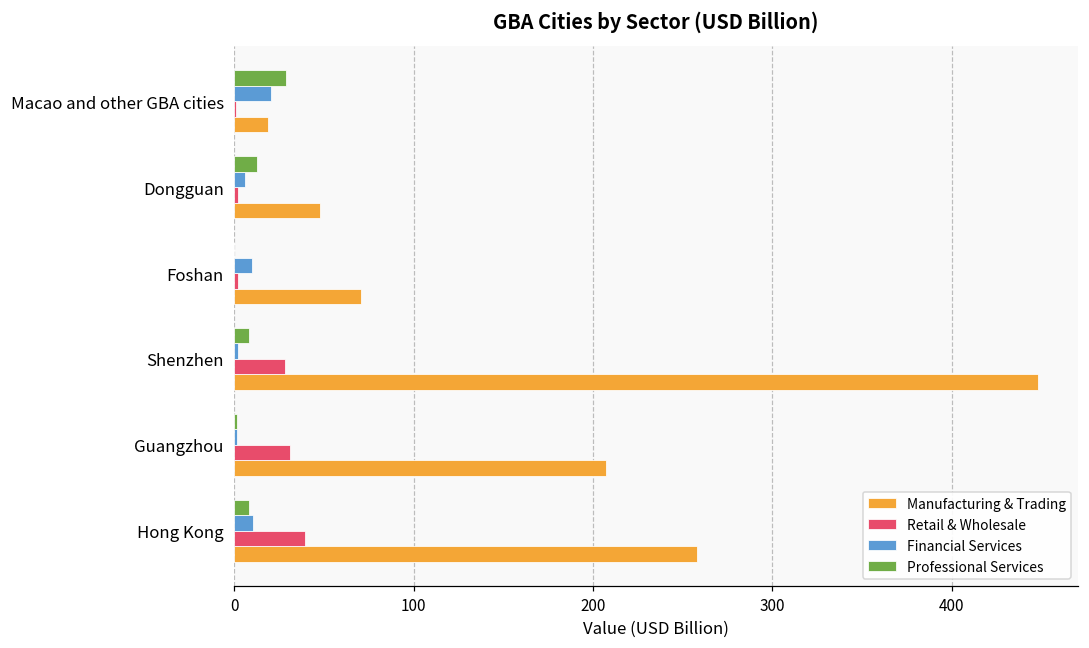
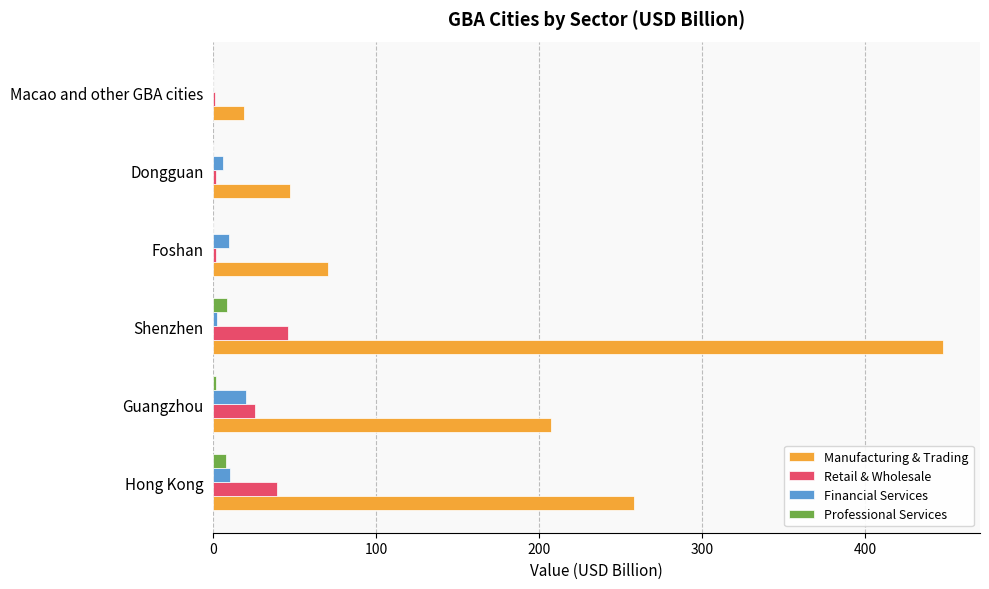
  {
    "Manufacturing & Trading": {
      "Macao and other GBA cities": 19,
      "Dongguan": 47,
      "Foshan": 71,
      "Shenzhen": 448,
      "Guangzhou": 207,
      "Hong Kong": 258
    },
    "Retail & Wholesale": {
      "Dongguan": 2,
      "Foshan": 2,
-     "Shenzhen": 28,
-     "Guangzhou": 31,
+     "Shenzhen": 46,
+     "Guangzhou": 26,
      "Hong Kong": 39
    },
    "Financial Services": {
-     "Macao and other GBA cities": 20,
+     "Macao and other GBA cities": 0,
      "Dongguan": 6,
      "Foshan": 10,
      "Shenzhen": 2,
-     "Guangzhou": 1,
+     "Guangzhou": 20,
      "Hong Kong": 10
    },
    "Professional Services": {
-     "Macao and other GBA cities": 29,
-     "Dongguan": 12,
+     "Macao and other GBA cities": 0,
+     "Dongguan": 0,
      "Shenzhen": 8,
      "Hong Kong": 8
    }
  }
